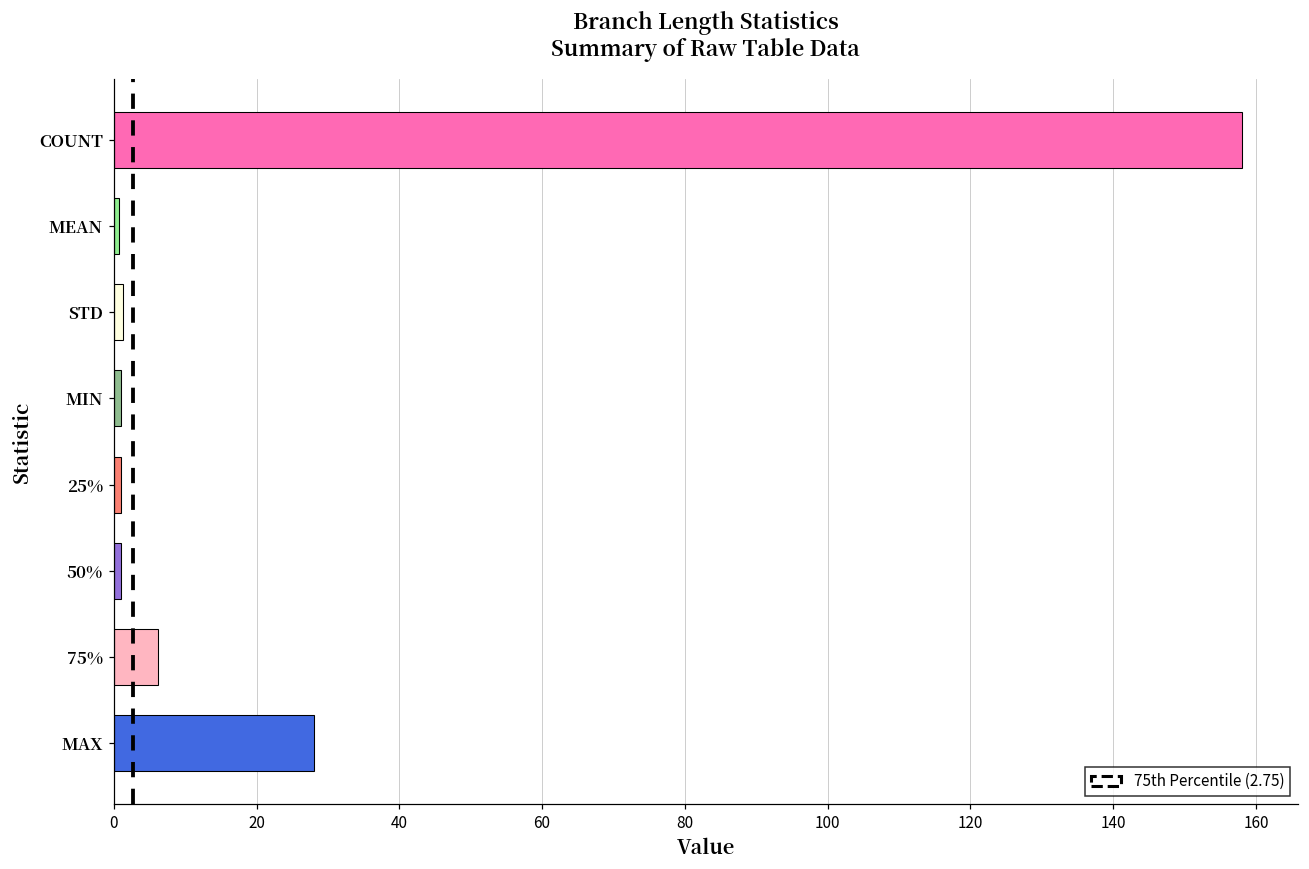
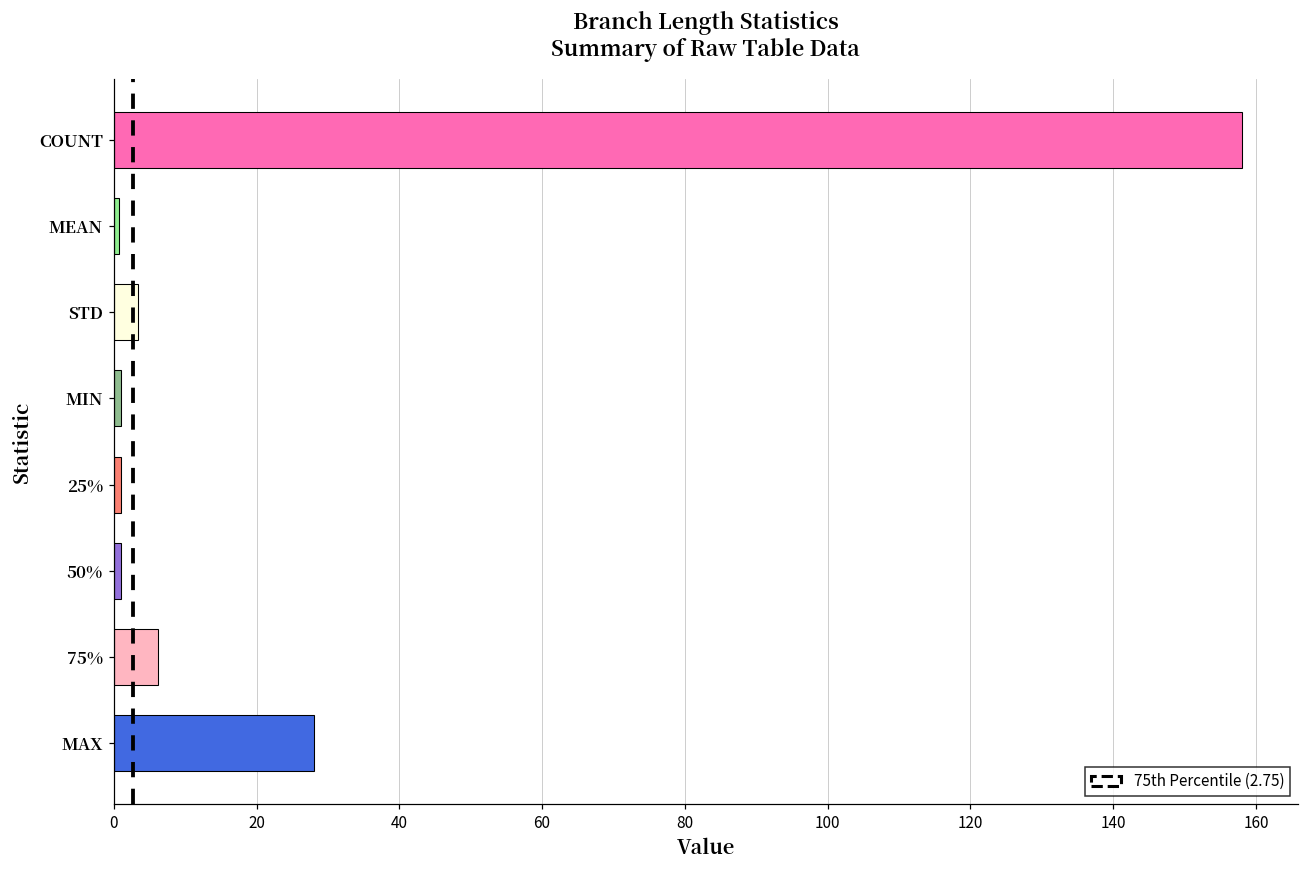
  {
    "COUNT": 158,
    "MEAN": 1,
-   "STD": 1,
+   "STD": 3,
    "MIN": 1,
    "25%": 1,
    "50%": 1,
    "75%": 6,
    "MAX": 28
  }
